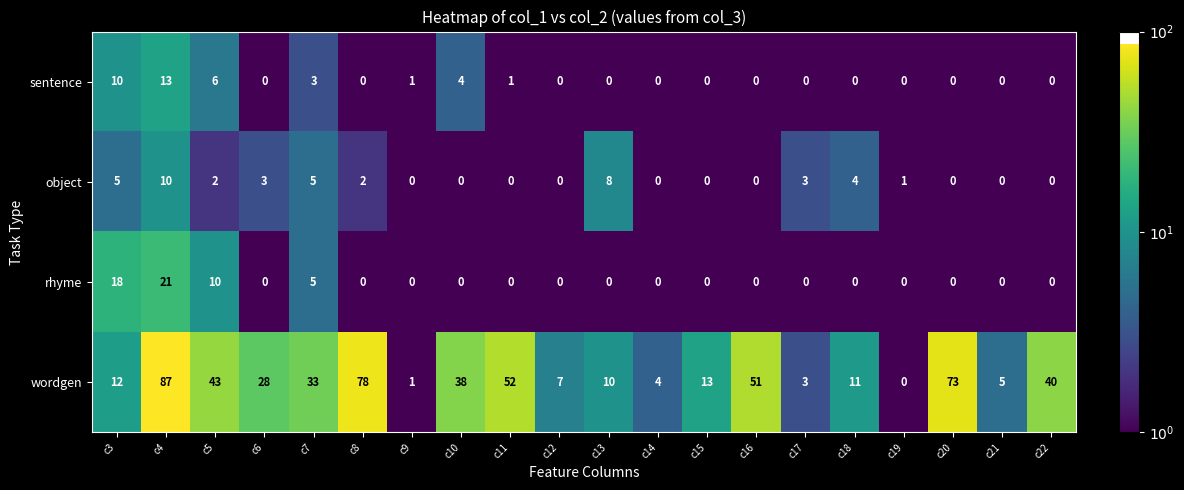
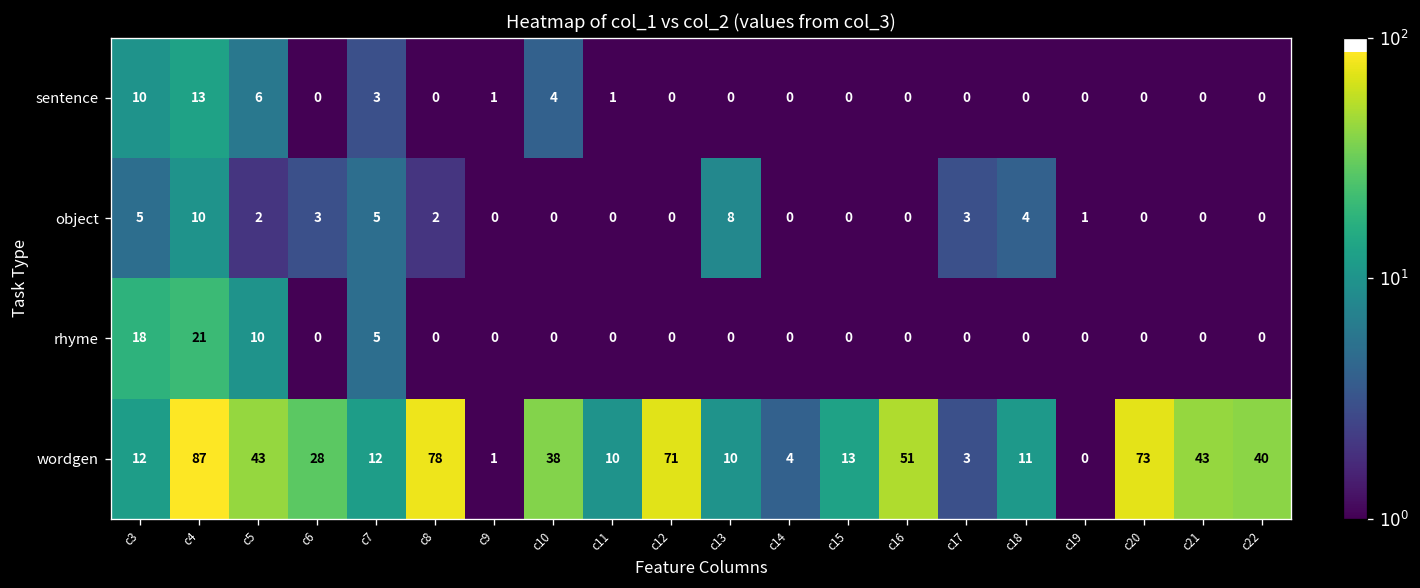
  {
    "sentence": {
      "c3": 10,
      "c4": 13,
      "c5": 6,
      "c6": 0,
      "c7": 3,
      "c8": 0,
      "c9": 1,
      "c10": 4,
      "c11": 1,
      "c12": 0,
      "c13": 0,
      "c14": 0,
      "c15": 0,
      "c16": 0,
      "c17": 0,
      "c18": 0,
      "c19": 0,
      "c20": 0,
      "c21": 0,
      "c22": 0
    },
    "object": {
      "c3": 5,
      "c4": 10,
      "c5": 2,
      "c6": 3,
      "c7": 5,
      "c8": 2,
      "c9": 0,
      "c10": 0,
      "c11": 0,
      "c12": 0,
      "c13": 8,
      "c14": 0,
      "c15": 0,
      "c16": 0,
      "c17": 3,
      "c18": 4,
      "c19": 1,
      "c20": 0,
      "c21": 0,
      "c22": 0
    },
    "rhyme": {
      "c3": 18,
      "c4": 21,
      "c5": 10,
      "c6": 0,
      "c7": 5,
      "c8": 0,
      "c9": 0,
      "c10": 0,
      "c11": 0,
      "c12": 0,
      "c13": 0,
      "c14": 0,
      "c15": 0,
      "c16": 0,
      "c17": 0,
      "c18": 0,
      "c19": 0,
      "c20": 0,
      "c21": 0,
      "c22": 0
    },
    "wordgen": {
      "c3": 12,
      "c4": 87,
      "c5": 43,
      "c6": 28,
-     "c7": 33,
+     "c7": 12,
      "c8": 78,
      "c9": 1,
      "c10": 38,
-     "c11": 52,
-     "c12": 7,
+     "c11": 10,
+     "c12": 71,
      "c13": 10,
      "c14": 4,
      "c15": 13,
      "c16": 51,
      "c17": 3,
      "c18": 11,
      "c19": 0,
      "c20": 73,
-     "c21": 5,
+     "c21": 43,
      "c22": 40
    }
  }
